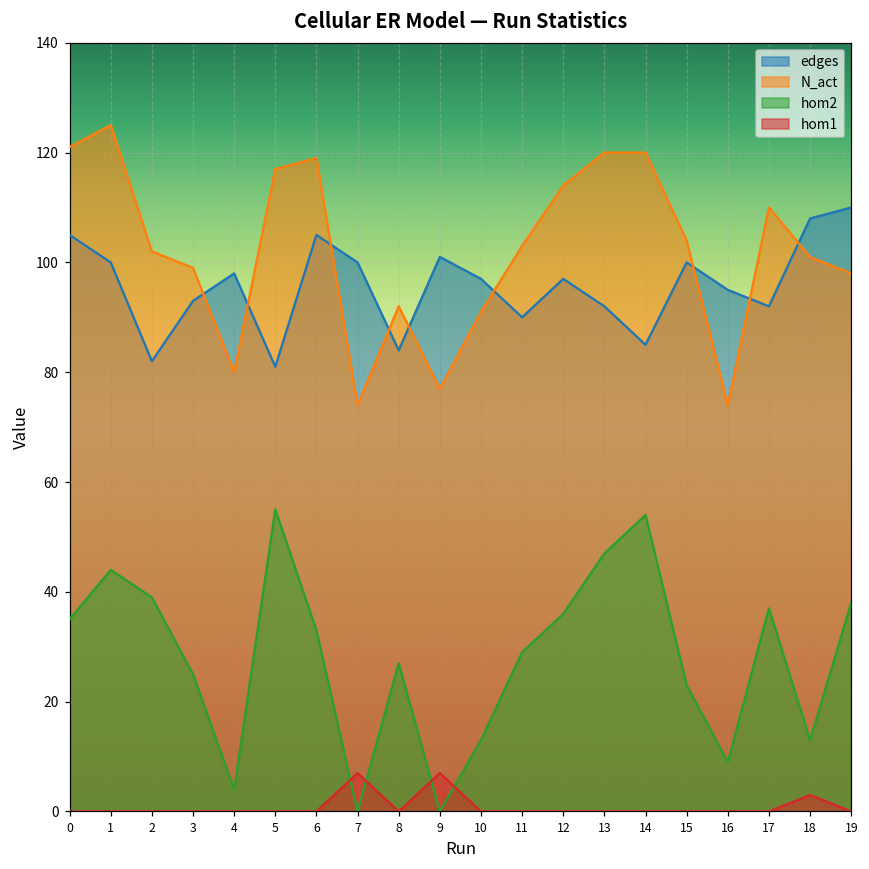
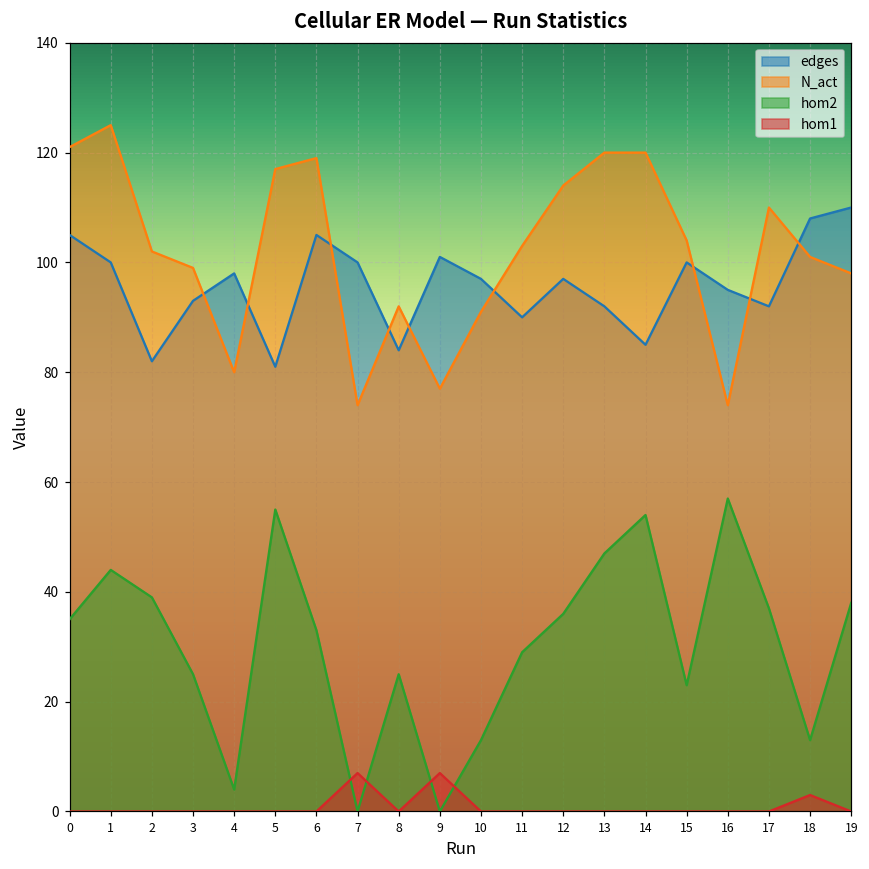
  {
    "edges": {
      "0": 105,
      "1": 100,
      "2": 82,
      "3": 93,
      "4": 98,
      "5": 81,
      "6": 105,
      "7": 100,
      "8": 84,
      "9": 101,
      "10": 97,
      "11": 90,
      "12": 97,
      "13": 92,
      "14": 85,
      "15": 100,
      "16": 95,
      "17": 92,
      "18": 108,
      "19": 110
    },
    "N_act": {
      "0": 121,
      "1": 125,
      "2": 102,
      "3": 99,
      "4": 80,
      "5": 117,
      "6": 119,
      "7": 74,
      "8": 92,
      "9": 77,
      "10": 91,
      "11": 103,
      "12": 114,
      "13": 120,
      "14": 120,
      "15": 104,
      "16": 74,
      "17": 110,
      "18": 101,
      "19": 98
    },
    "hom2": {
      "0": 35,
      "1": 44,
      "2": 39,
      "3": 25,
      "4": 4,
      "5": 55,
      "6": 33,
      "7": 0,
-     "8": 27,
+     "8": 25,
      "9": 0,
      "10": 13,
      "11": 29,
      "12": 36,
      "13": 47,
      "14": 54,
      "15": 23,
-     "16": 9,
+     "16": 57,
      "17": 37,
      "18": 13,
      "19": 38
    },
    "hom1": {
      "0": 0,
      "1": 0,
      "2": 0,
      "3": 0,
      "4": 0,
      "5": 0,
      "6": 0,
      "7": 7,
      "8": 0,
      "9": 7,
      "10": 0,
      "11": 0,
      "12": 0,
      "13": 0,
      "14": 0,
      "15": 0,
      "16": 0,
      "17": 0,
      "18": 3,
      "19": 0
    }
  }
